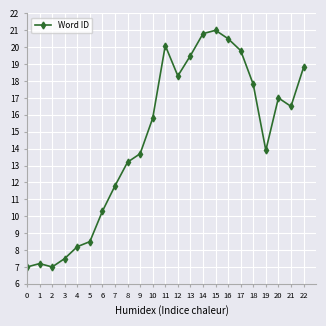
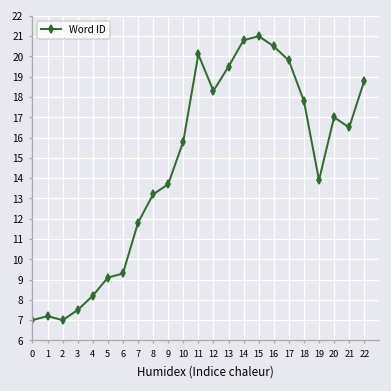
  {
    "0": 7.0,
    "1": 7.2,
    "2": 7.0,
    "3": 7.5,
    "4": 8.2,
-   "5": 8.5,
-   "6": 10.3,
+   "5": 9.1,
+   "6": 9.3,
    "7": 11.8,
    "8": 13.2,
    "9": 13.7,
    "10": 15.8,
    "11": 20.1,
    "12": 18.3,
    "13": 19.5,
    "14": 20.8,
    "15": 21.0,
    "16": 20.5,
    "17": 19.8,
    "18": 17.8,
    "19": 13.9,
    "20": 17.0,
    "21": 16.5,
    "22": 18.8
  }
